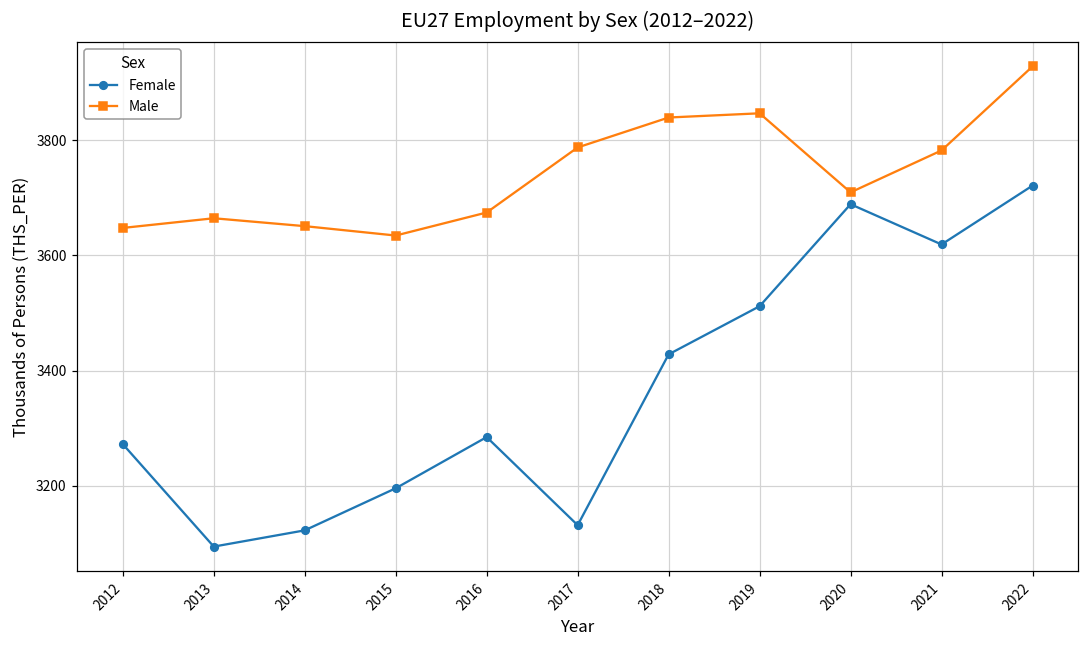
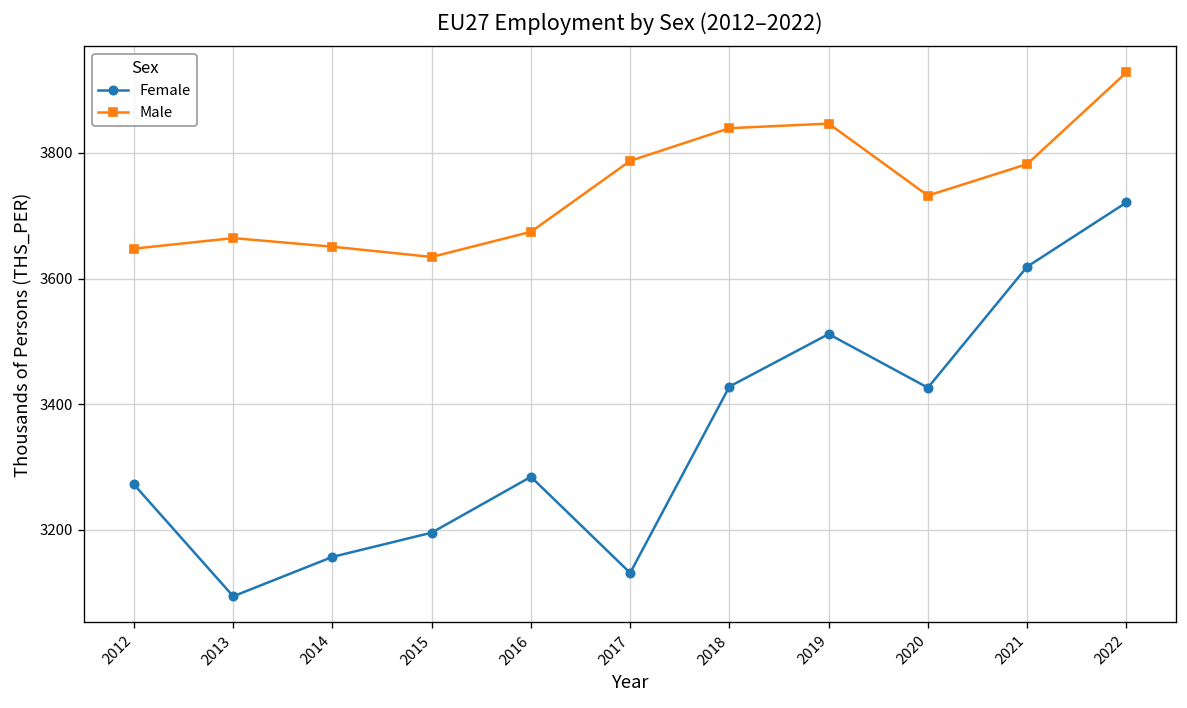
  {
    "Female": {
      "2012": 3270,
      "2013": 3090,
-     "2014": 3120,
+     "2014": 3160,
      "2015": 3200,
      "2016": 3280,
      "2017": 3130,
      "2018": 3430,
      "2019": 3510,
-     "2020": 3690,
+     "2020": 3430,
      "2021": 3620,
      "2022": 3720
    },
    "Male": {
      "2012": 3650,
      "2013": 3660,
      "2014": 3650,
      "2015": 3630,
      "2016": 3670,
      "2017": 3790,
      "2018": 3840,
      "2019": 3850,
-     "2020": 3710,
+     "2020": 3730,
      "2021": 3780,
      "2022": 3930
    }
  }
